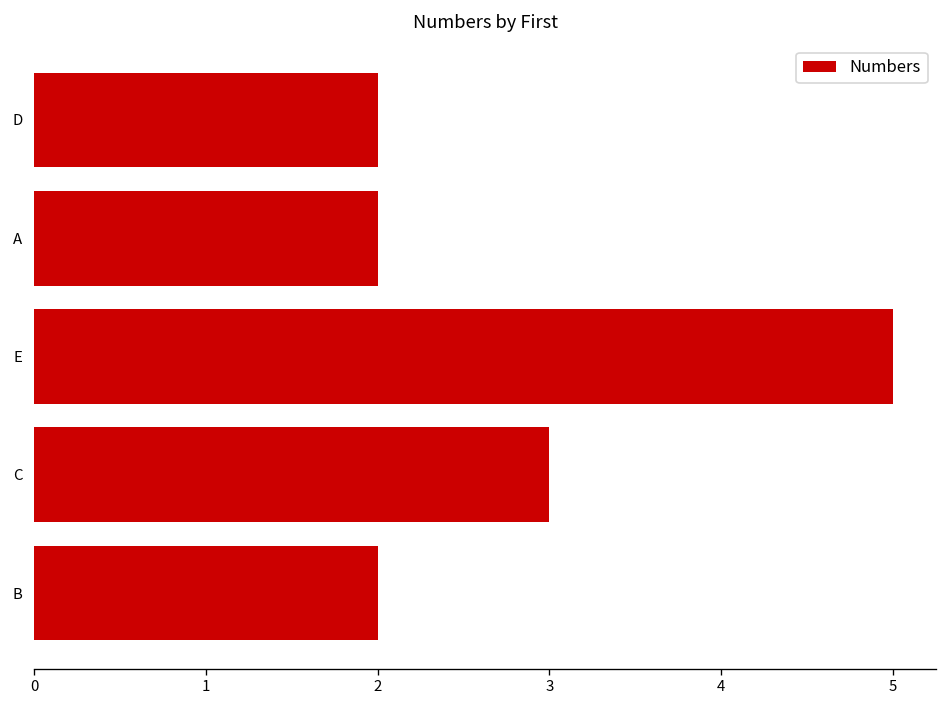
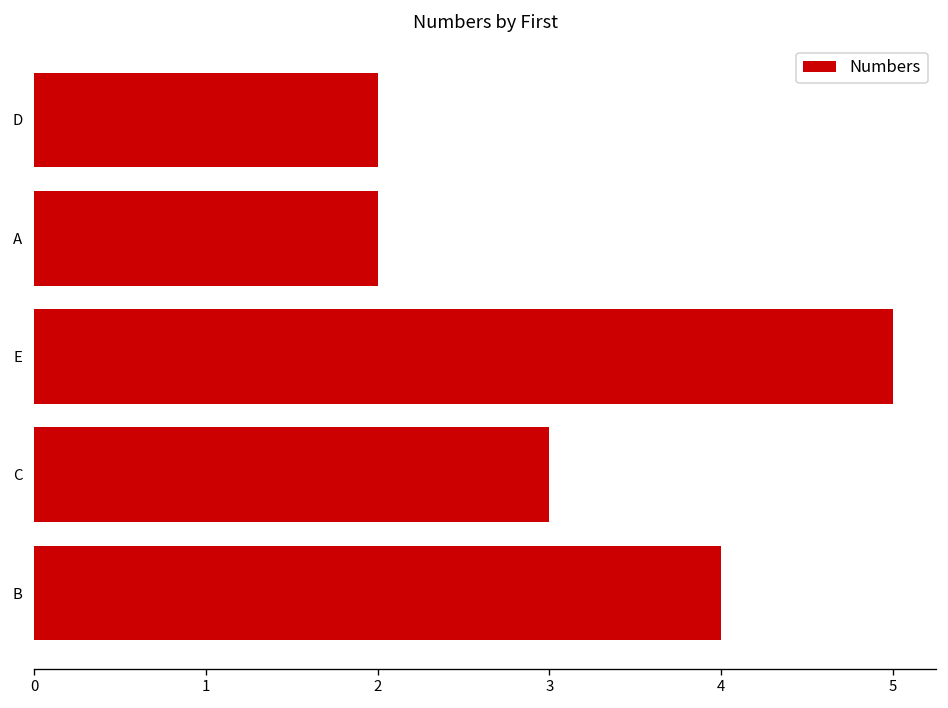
  {
    "D": 2,
    "A": 2,
    "E": 5,
    "C": 3,
-   "B": 2
+   "B": 4
  }
